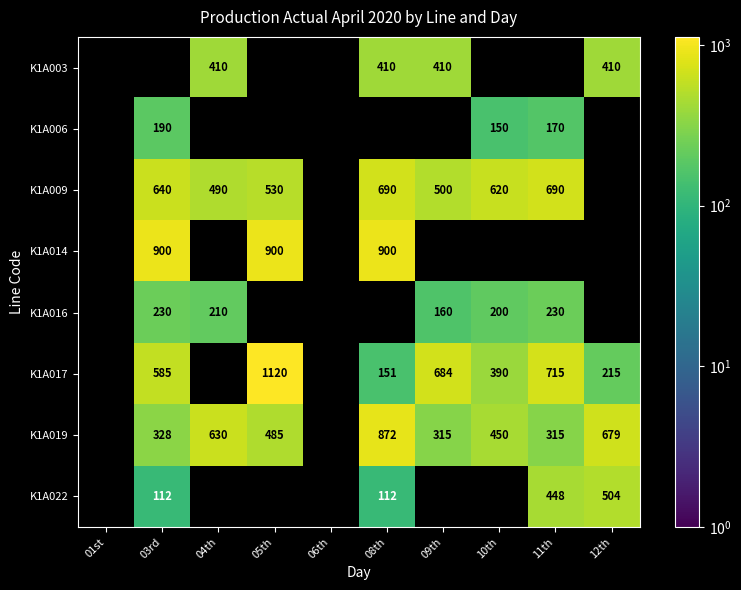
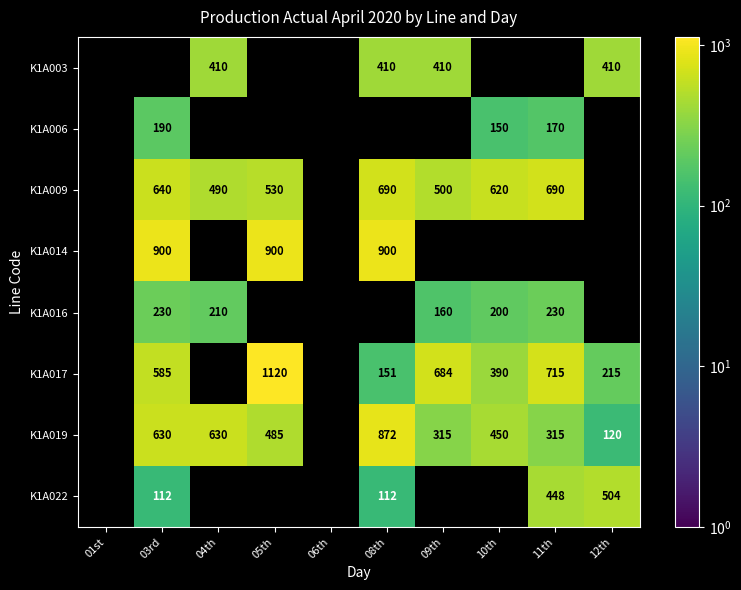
  {
    "K1A003": {
      "04th": 410,
      "08th": 410,
      "09th": 410,
      "12th": 410
    },
    "K1A006": {
      "03rd": 190,
      "10th": 150,
      "11th": 170
    },
    "K1A009": {
      "03rd": 640,
      "04th": 490,
      "05th": 530,
      "08th": 690,
      "09th": 500,
      "10th": 620,
      "11th": 690
    },
    "K1A014": {
      "03rd": 900,
      "05th": 900,
      "08th": 900
    },
    "K1A016": {
      "03rd": 230,
      "04th": 210,
      "09th": 160,
      "10th": 200,
      "11th": 230
    },
    "K1A017": {
      "03rd": 585,
      "05th": 1120,
      "08th": 151,
      "09th": 684,
      "10th": 390,
      "11th": 715,
      "12th": 215
    },
    "K1A019": {
-     "03rd": 328,
+     "03rd": 630,
      "04th": 630,
      "05th": 485,
      "08th": 872,
      "09th": 315,
      "10th": 450,
      "11th": 315,
-     "12th": 679
+     "12th": 120
    },
    "K1A022": {
      "03rd": 112,
      "08th": 112,
      "11th": 448,
      "12th": 504
    }
  }
